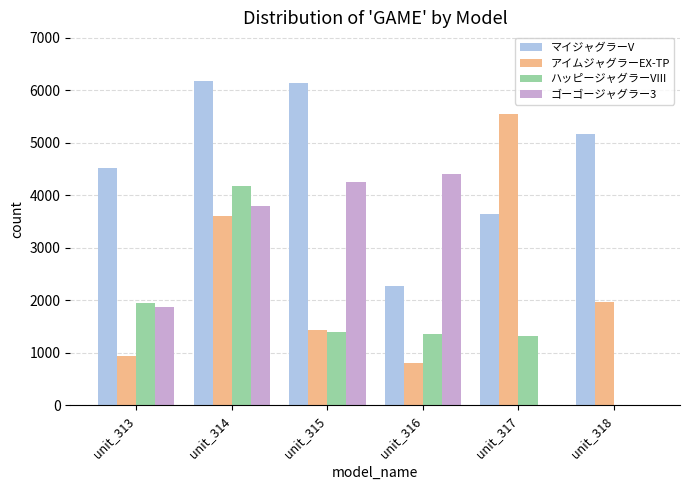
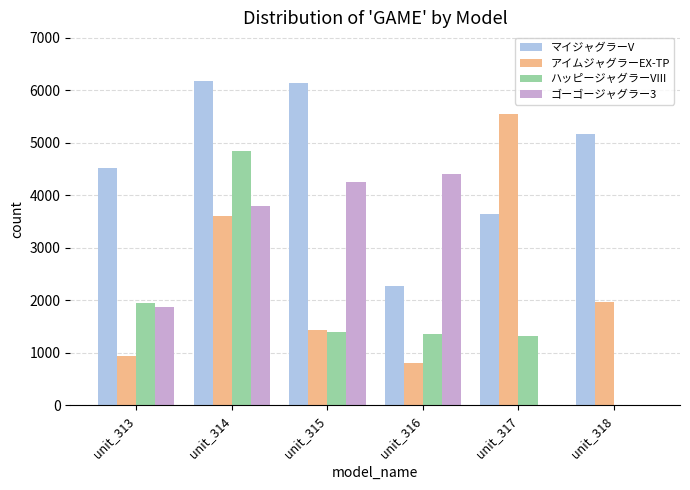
  {
    "アイムジャグラーEX-TP": {
      "unit_313": 900,
      "unit_314": 3600,
      "unit_315": 1400,
      "unit_316": 800,
      "unit_317": 5500,
      "unit_318": 2000
    },
    "ハッピージャグラーVIII": {
      "unit_313": 2000,
-     "unit_314": 4200,
+     "unit_314": 4800,
      "unit_315": 1400,
      "unit_316": 1400,
      "unit_317": 1300,
      "unit_318": 0
    }
  }
